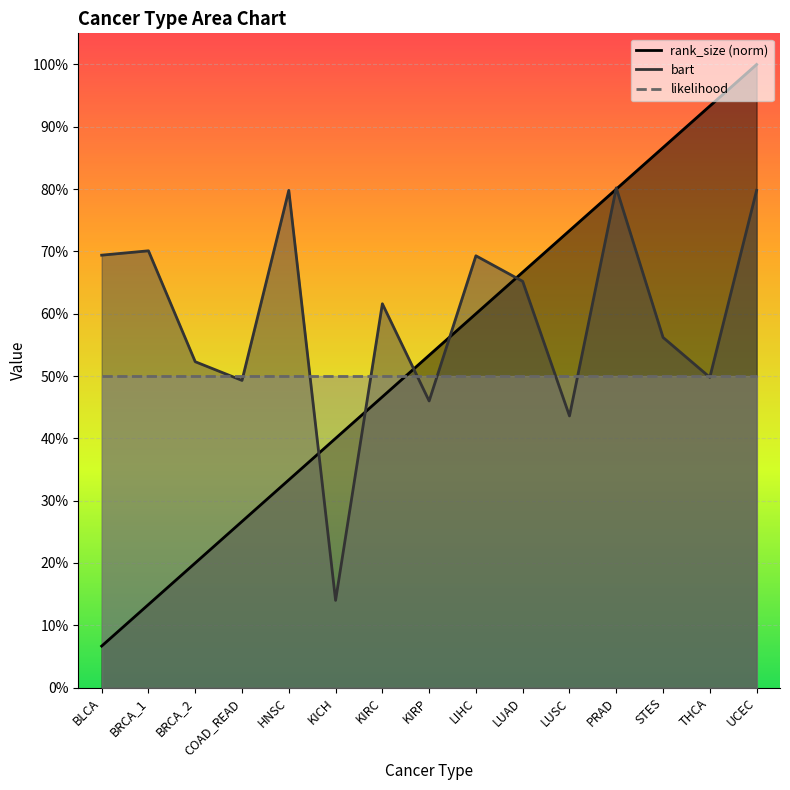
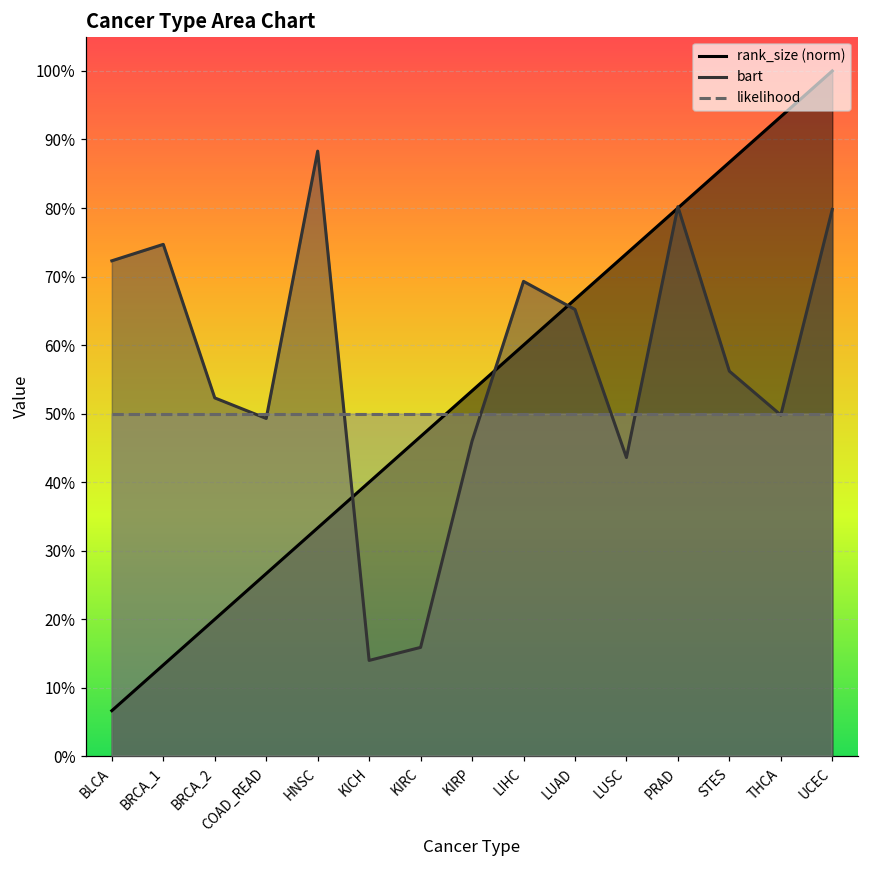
  {
    "bart": {
-     "BLCA": "69%",
-     "BRCA_1": "70%",
+     "BLCA": "72%",
+     "BRCA_1": "75%",
      "BRCA_2": "52%",
      "COAD_READ": "49%",
-     "HNSC": "80%",
+     "HNSC": "88%",
      "KICH": "14%",
-     "KIRC": "62%",
+     "KIRC": "16%",
      "KIRP": "46%",
      "LIHC": "69%",
      "LUAD": "65%",
      "LUSC": "44%",
      "STES": "56%",
      "UCEC": "80%"
    }
  }
